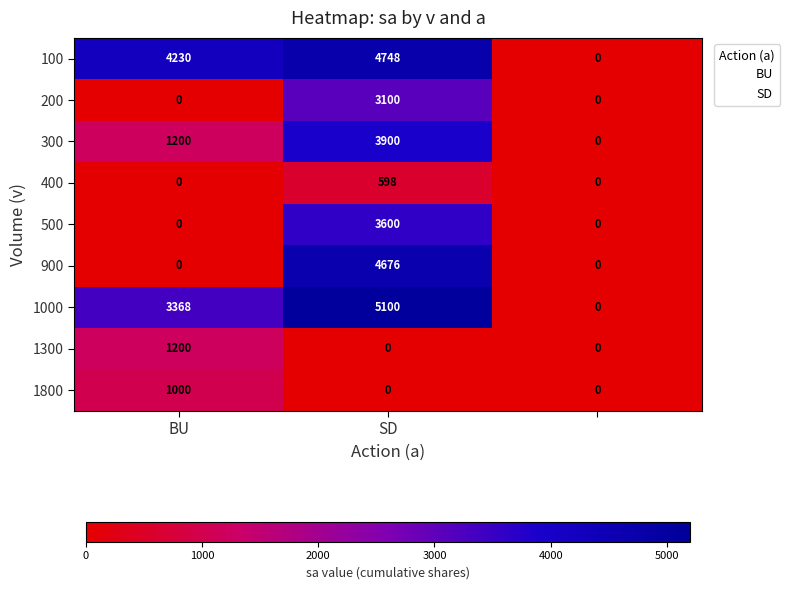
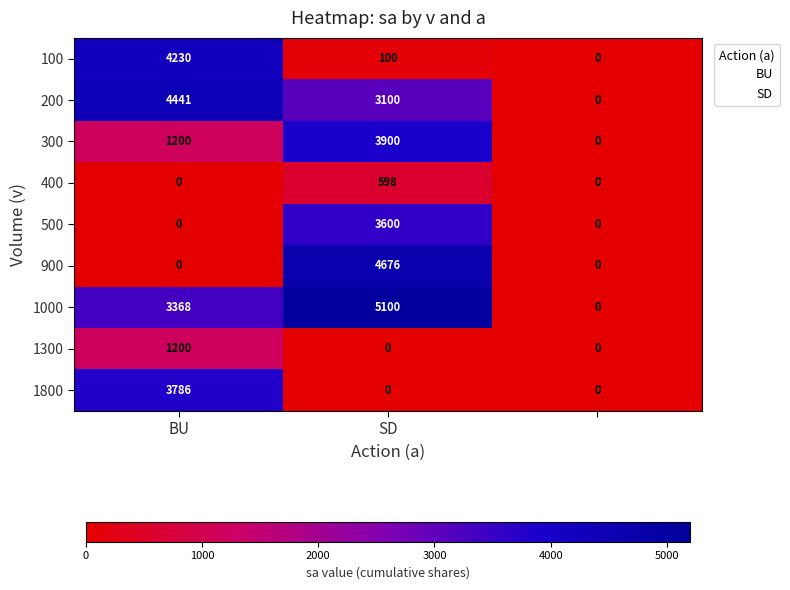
  {
    "100": {
      "BU": 4230,
-     "SD": 4748
+     "SD": 100
    },
    "200": {
-     "BU": 0,
+     "BU": 4441,
      "SD": 3100
    },
    "300": {
      "BU": 1200,
      "SD": 3900
    },
    "400": {
      "BU": 0,
      "SD": 598
    },
    "500": {
      "BU": 0,
      "SD": 3600
    },
    "900": {
      "BU": 0,
      "SD": 4676
    },
    "1000": {
      "BU": 3368,
      "SD": 5100
    },
    "1300": {
      "BU": 1200,
      "SD": 0
    },
    "1800": {
-     "BU": 1000,
+     "BU": 3786,
      "SD": 0
    }
  }
